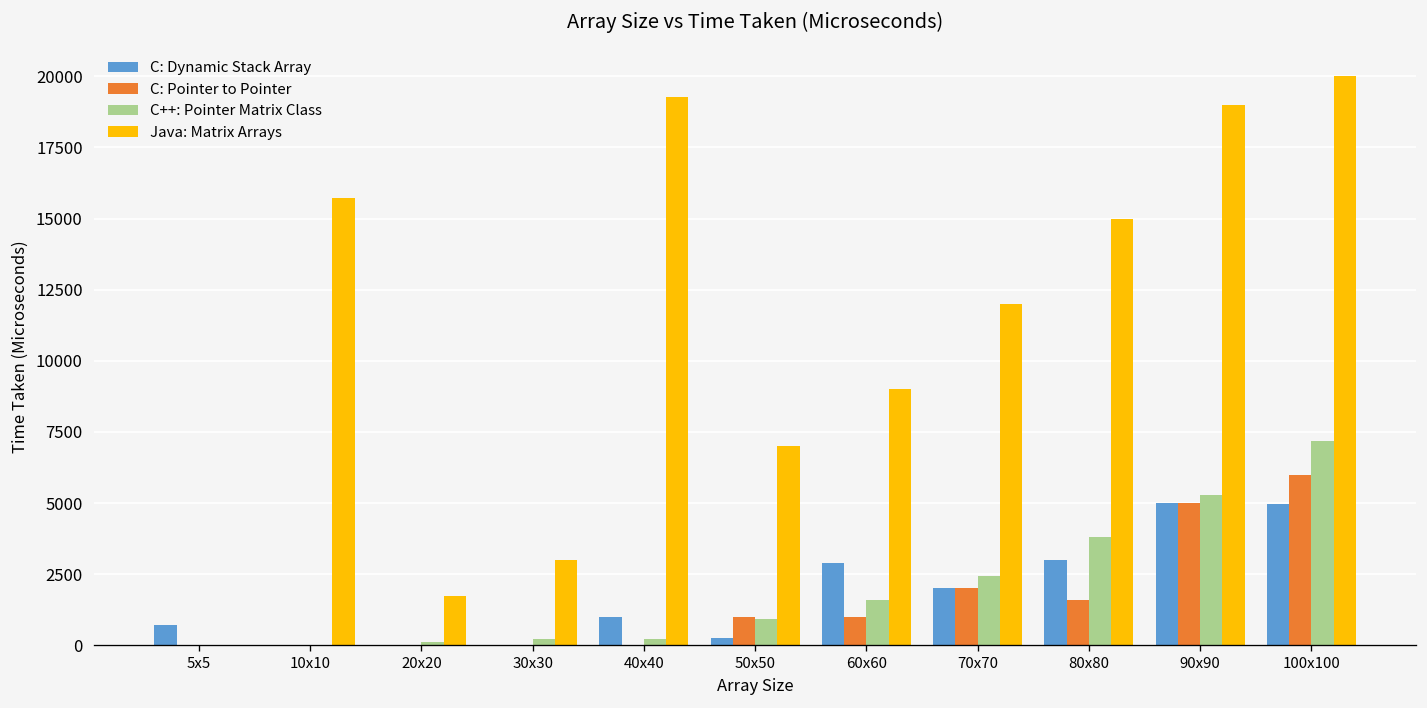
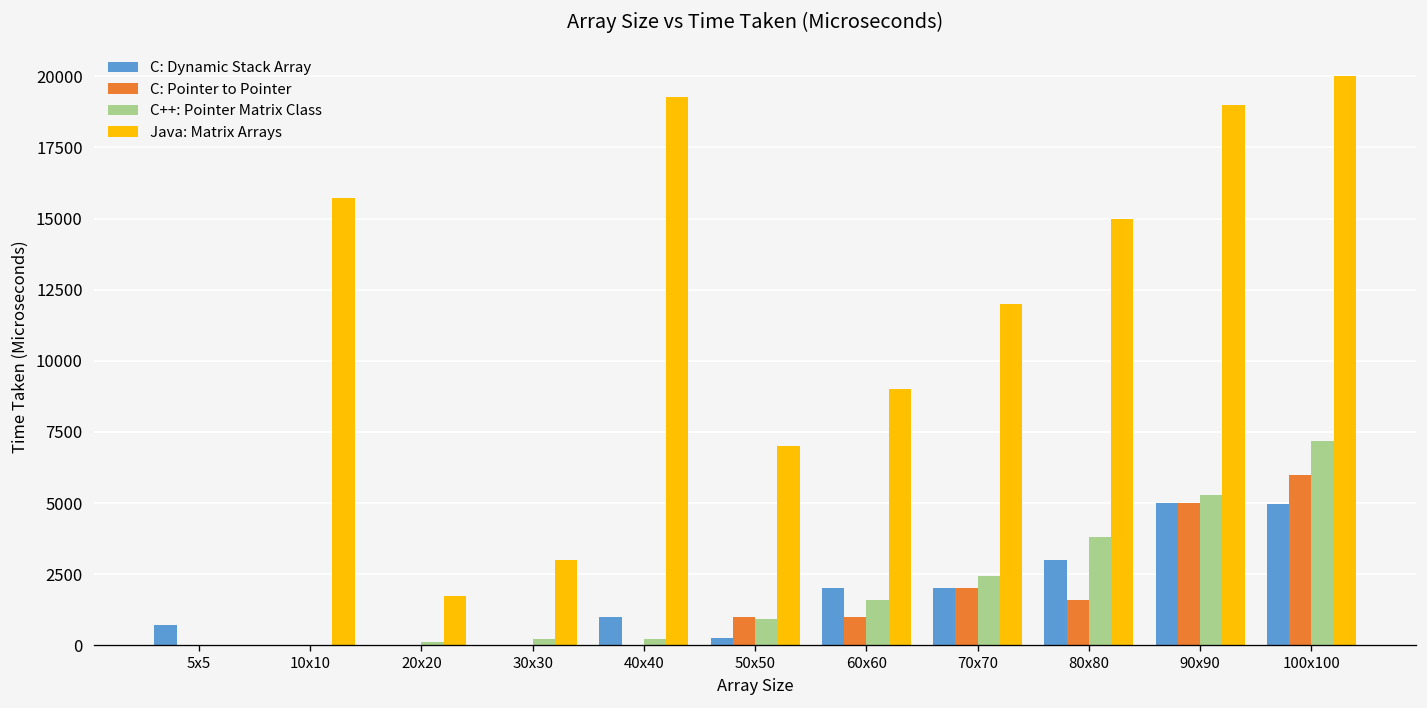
  {
    "C: Dynamic Stack Array": {
      "5x5": 700,
      "10x10": 0,
      "20x20": 0,
      "30x30": 0,
      "40x40": 1000,
      "50x50": 300,
-     "60x60": 2900,
+     "60x60": 2000,
      "70x70": 2000,
      "80x80": 3000,
      "90x90": 5000,
      "100x100": 5000
    },
    "C: Pointer to Pointer": {
      "5x5": 0,
      "10x10": 0,
      "20x20": 0,
      "30x30": 0,
      "40x40": 0,
      "50x50": 1000,
      "60x60": 1000,
      "70x70": 2000,
      "80x80": 1600,
      "90x90": 5000,
      "100x100": 6000
    },
    "C++: Pointer Matrix Class": {
      "30x30": 200,
      "40x40": 200,
      "50x50": 900,
      "60x60": 1600,
      "70x70": 2400,
      "80x80": 3800,
      "90x90": 5300,
      "100x100": 7200
    },
    "Java: Matrix Arrays": {
      "5x5": 0,
      "10x10": 15700,
      "20x20": 1700,
      "30x30": 3000,
      "40x40": 19300,
      "50x50": 7000,
      "60x60": 9000,
      "70x70": 12000,
      "80x80": 15000,
      "90x90": 19000,
      "100x100": 20000
    }
  }
